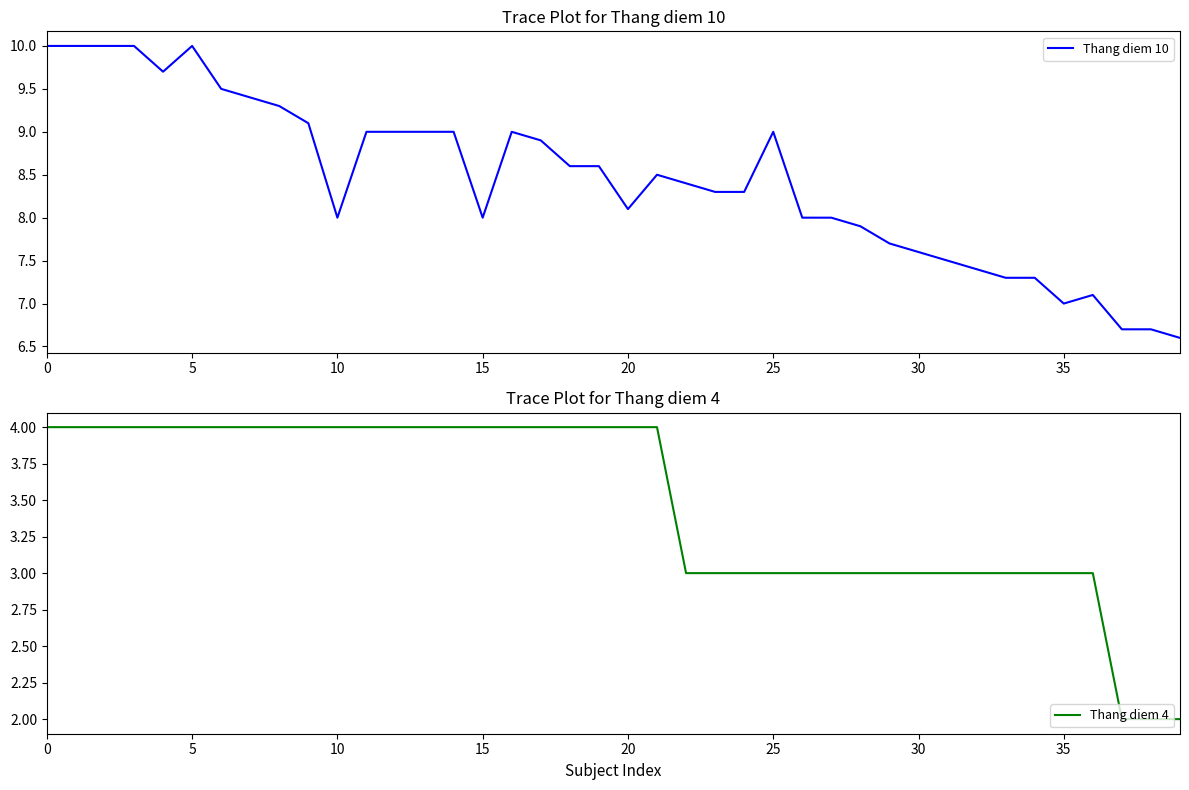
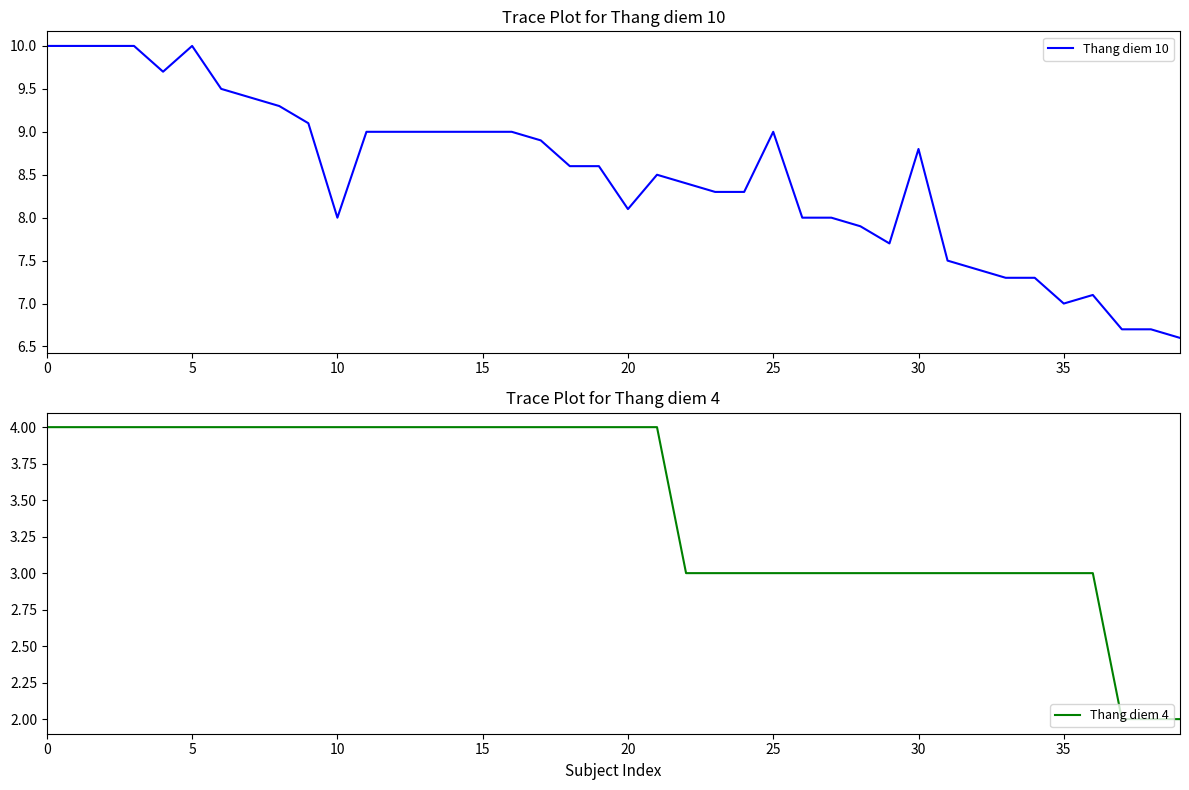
  {
    "Trace Plot for Thang diem 10": {
      "0": 10.0,
      "5": 10.0,
      "10": 8.0,
-     "15": 8,
+     "15": 9,
      "20": 8.1,
      "25": 9.0,
-     "30": 7.6,
+     "30": 8.8,
      "35": 7.0
    },
    "Trace Plot for Thang diem 4": {
      "0": 4.00,
      "5": 4.00,
      "10": 4.00,
      "15": 4.00,
      "20": 4.00,
      "25": 3.00,
      "30": 3.00,
      "35": 3.00
    }
  }
